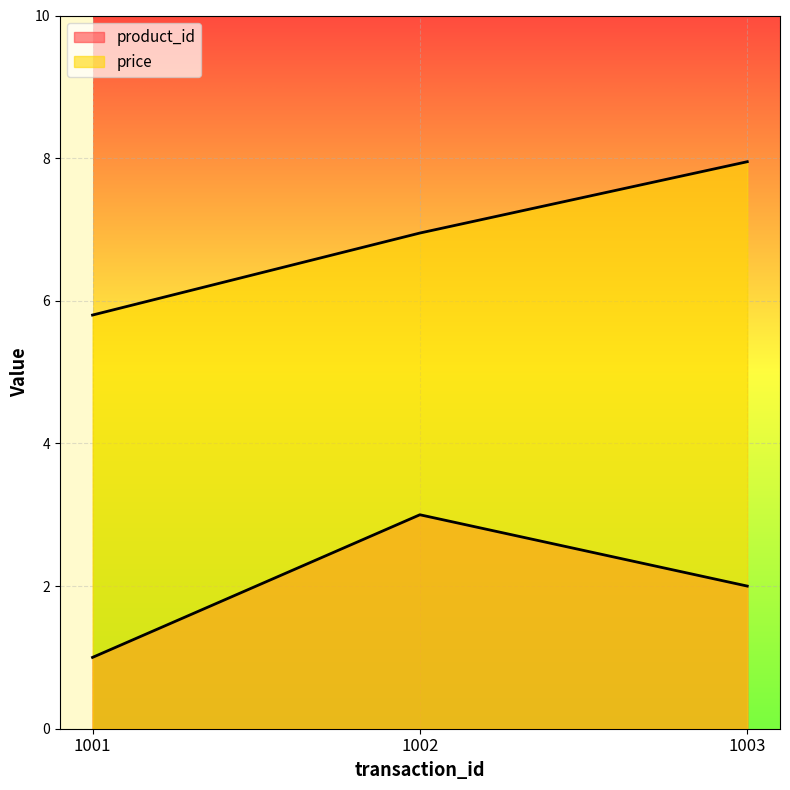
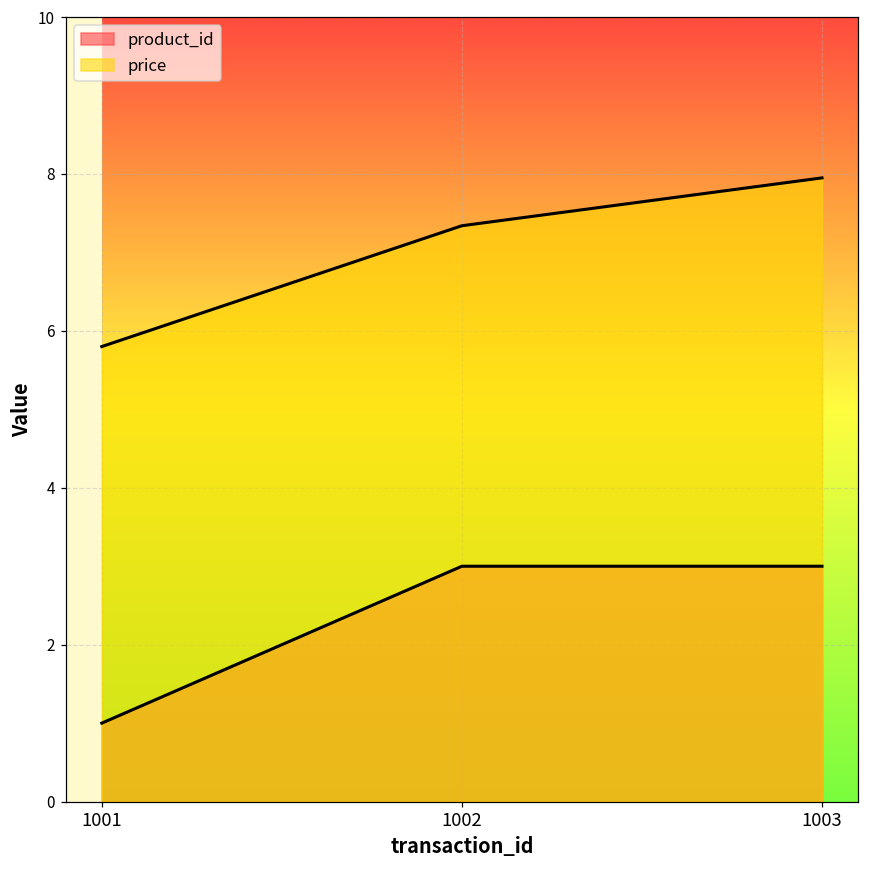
  {
    "product_id": {
      "1001": 1,
      "1002": 3,
-     "1003": 2
+     "1003": 3
    },
    "price": {
      "1001": 5.8,
-     "1002": 7.0,
+     "1002": 7.3,
      "1003": 8.0
    }
  }
